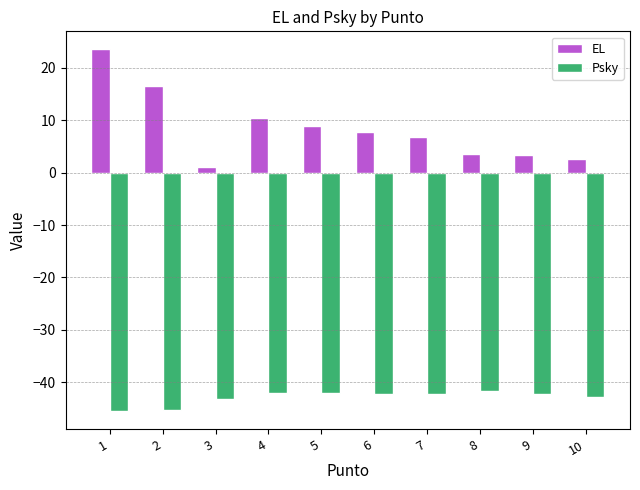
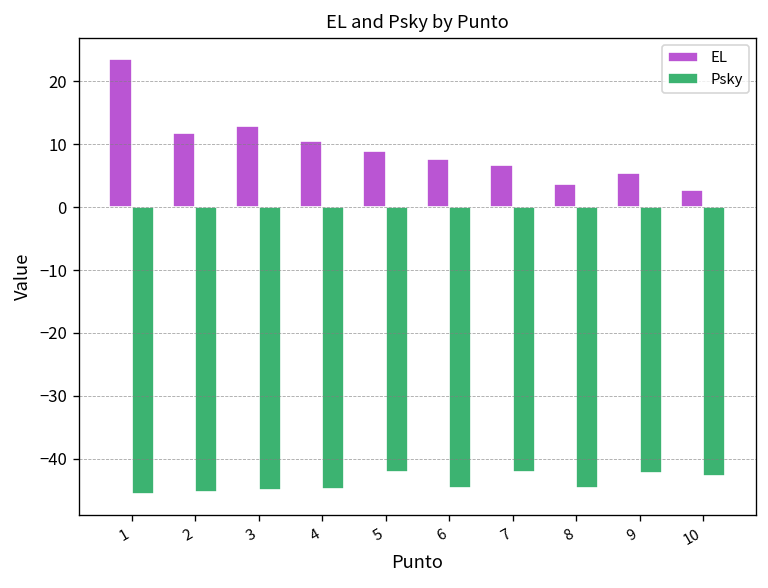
  {
    "EL": {
      "1": 24,
-     "2": 17,
-     "3": 1,
+     "2": 12,
+     "3": 13,
      "4": 10,
      "5": 9,
      "6": 8,
      "7": 7,
      "8": 4,
-     "9": 3,
+     "9": 5,
      "10": 3
    },
    "Psky": {
      "1": -46,
      "2": -45,
-     "3": -43,
-     "4": -42,
+     "3": -45,
+     "4": -45,
      "5": -42,
-     "6": -42,
+     "6": -45,
      "7": -42,
-     "8": -42,
+     "8": -45,
      "9": -42,
      "10": -43
    }
  }
